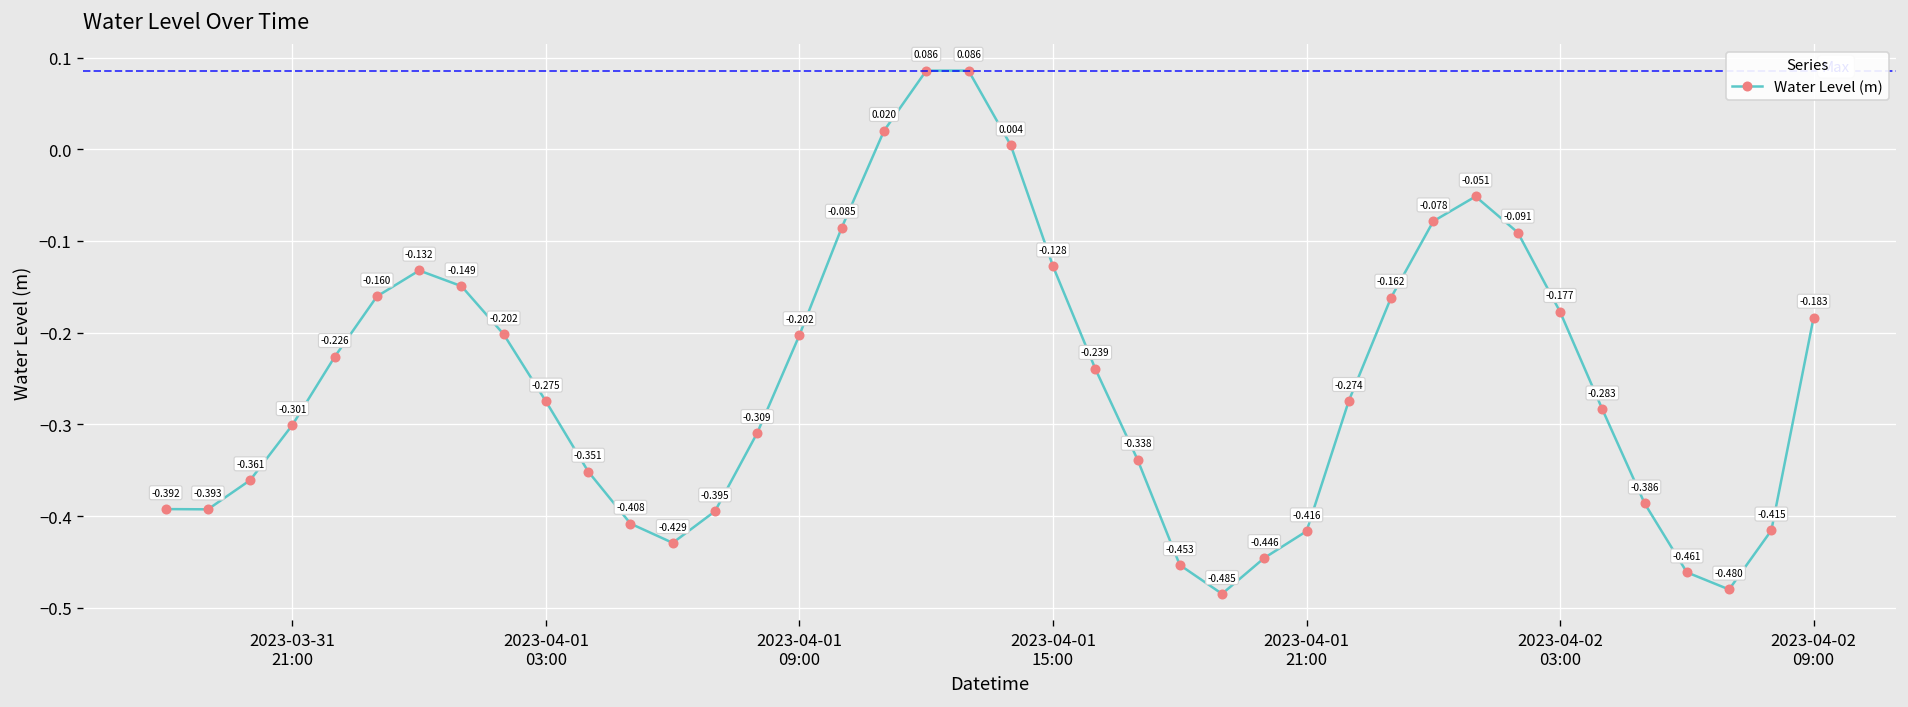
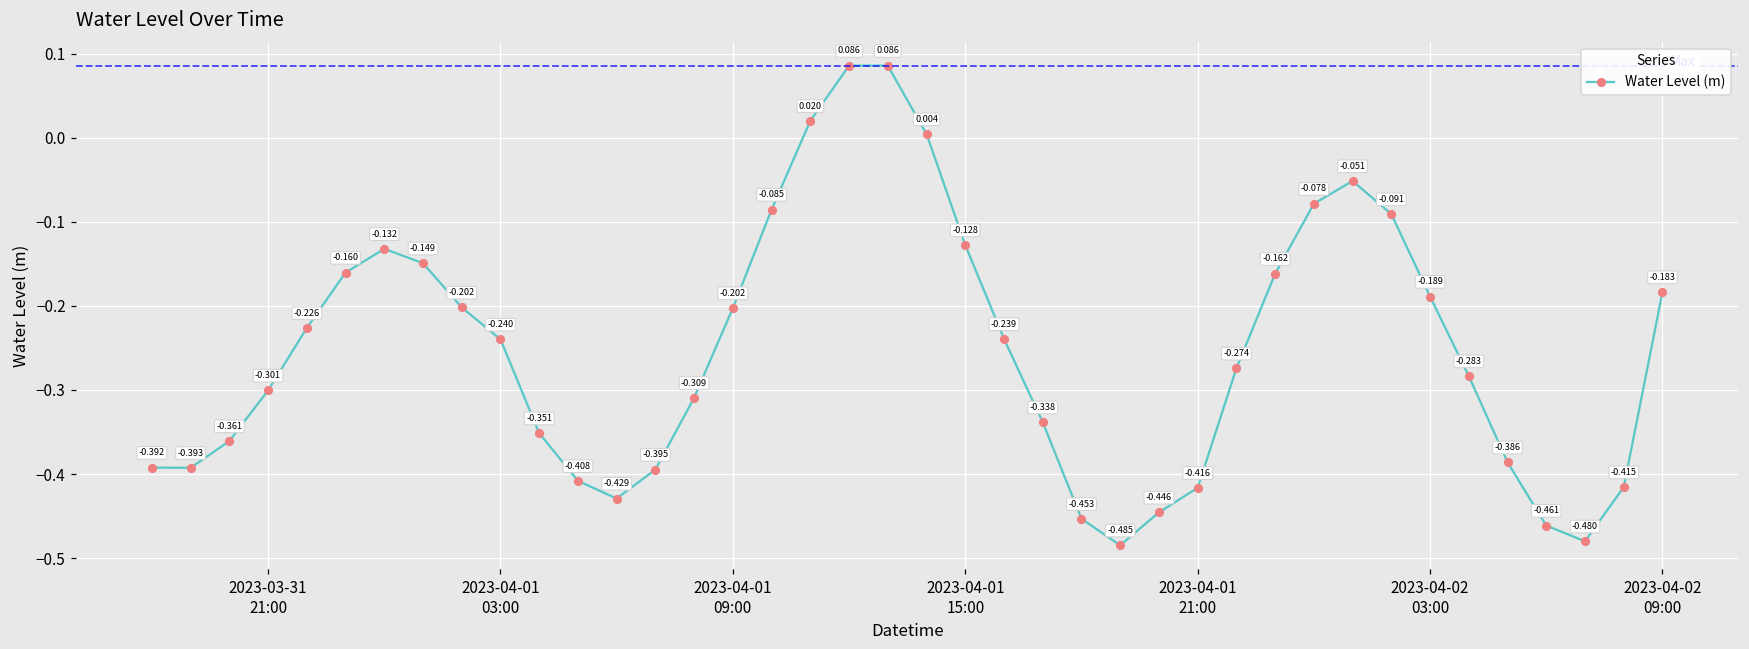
  {
-   "2023-04-01 03:00": -0.275,
-   "2023-04-02 03:00": -0.177
+   "2023-04-01 03:00": -0.240,
+   "2023-04-02 03:00": -0.189
  }
